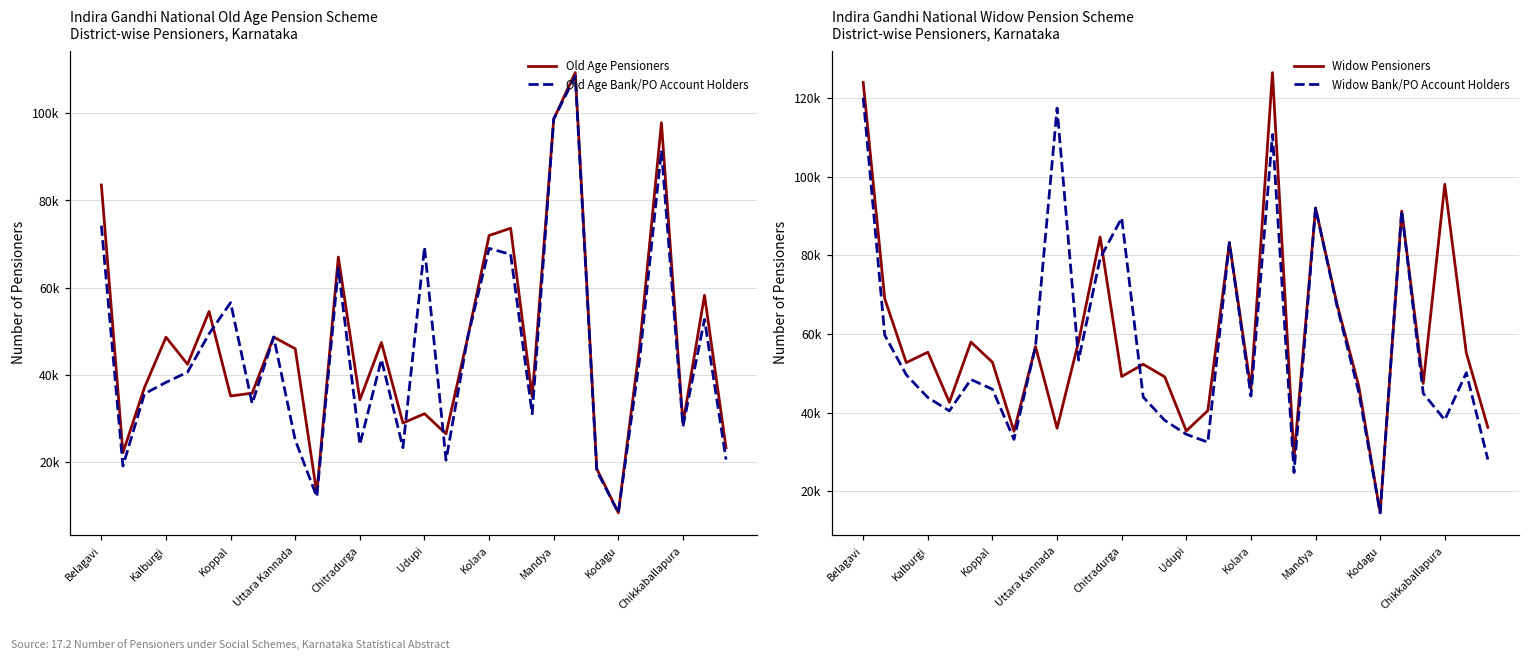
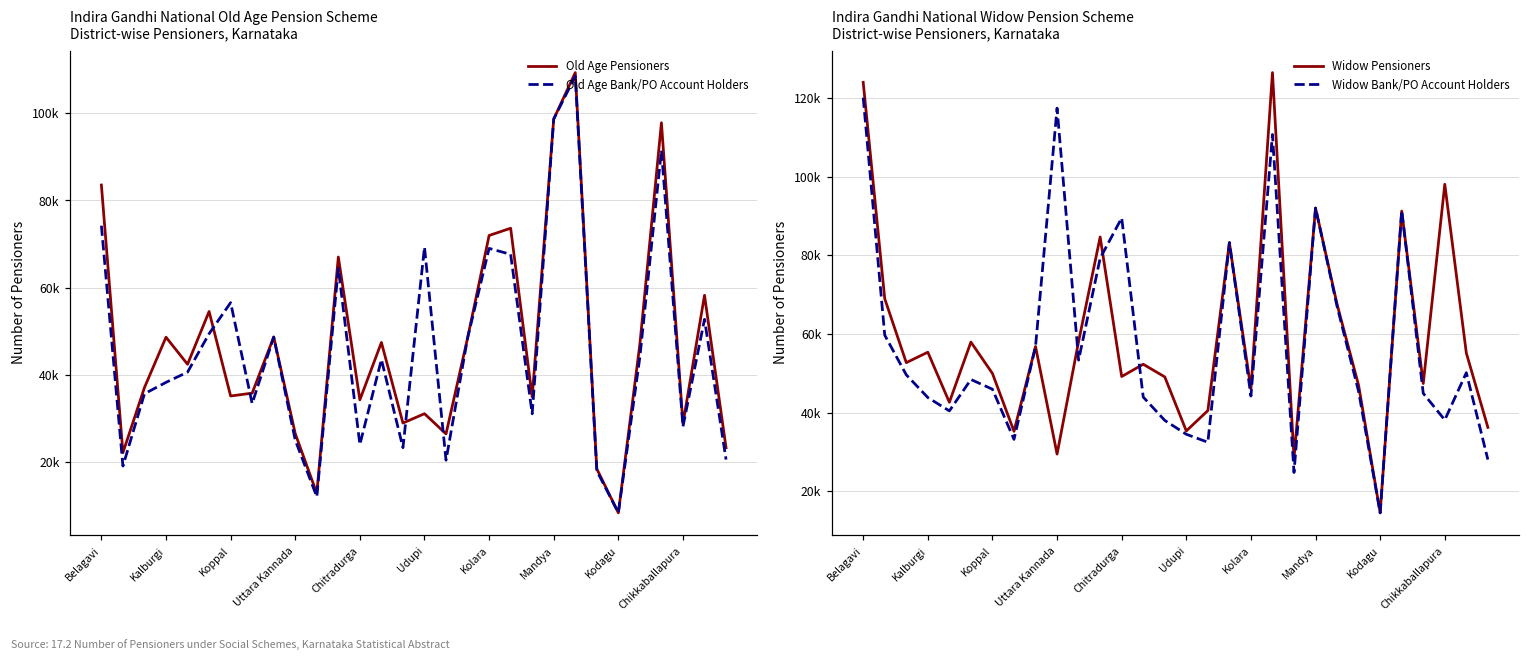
  {
    "Indira Gandhi National Old Age Pension Scheme District-wise Pensioners, Karnataka": {
      "Old Age Pensioners": {
        "Belagavi": 84000,
        "Kalburgi": 49000,
        "Koppal": 35000,
-       "Uttara Kannada": 46000,
+       "Uttara Kannada": 27000,
        "Chitradurga": 34000,
        "Udupi": 31000,
        "Kolara": 72000,
        "Chikkaballapura": 29000
      },
      "Old Age Bank/PO Account Holders": {
        "Belagavi": 74000,
        "Kalburgi": 38000,
        "Koppal": 57000,
        "Uttara Kannada": 25000,
        "Chitradurga": 24000,
        "Udupi": 69000,
        "Kolara": 69000,
        "Chikkaballapura": 28000
      }
    },
    "Indira Gandhi National Widow Pension Scheme District-wise Pensioners, Karnataka": {
      "Widow Pensioners": {
        "Belagavi": 124000,
        "Kalburgi": 55000,
-       "Koppal": 53000,
-       "Uttara Kannada": 36000,
+       "Koppal": 50000,
+       "Uttara Kannada": 29000,
        "Chitradurga": 49000,
        "Udupi": 35000,
        "Kolara": 46000,
        "Chikkaballapura": 98000
      },
      "Widow Bank/PO Account Holders": {
        "Belagavi": 120000,
        "Kalburgi": 44000,
        "Koppal": 46000,
        "Uttara Kannada": 117000,
        "Chitradurga": 90000,
        "Udupi": 34000,
        "Kolara": 44000,
        "Chikkaballapura": 38000
      }
    }
  }
